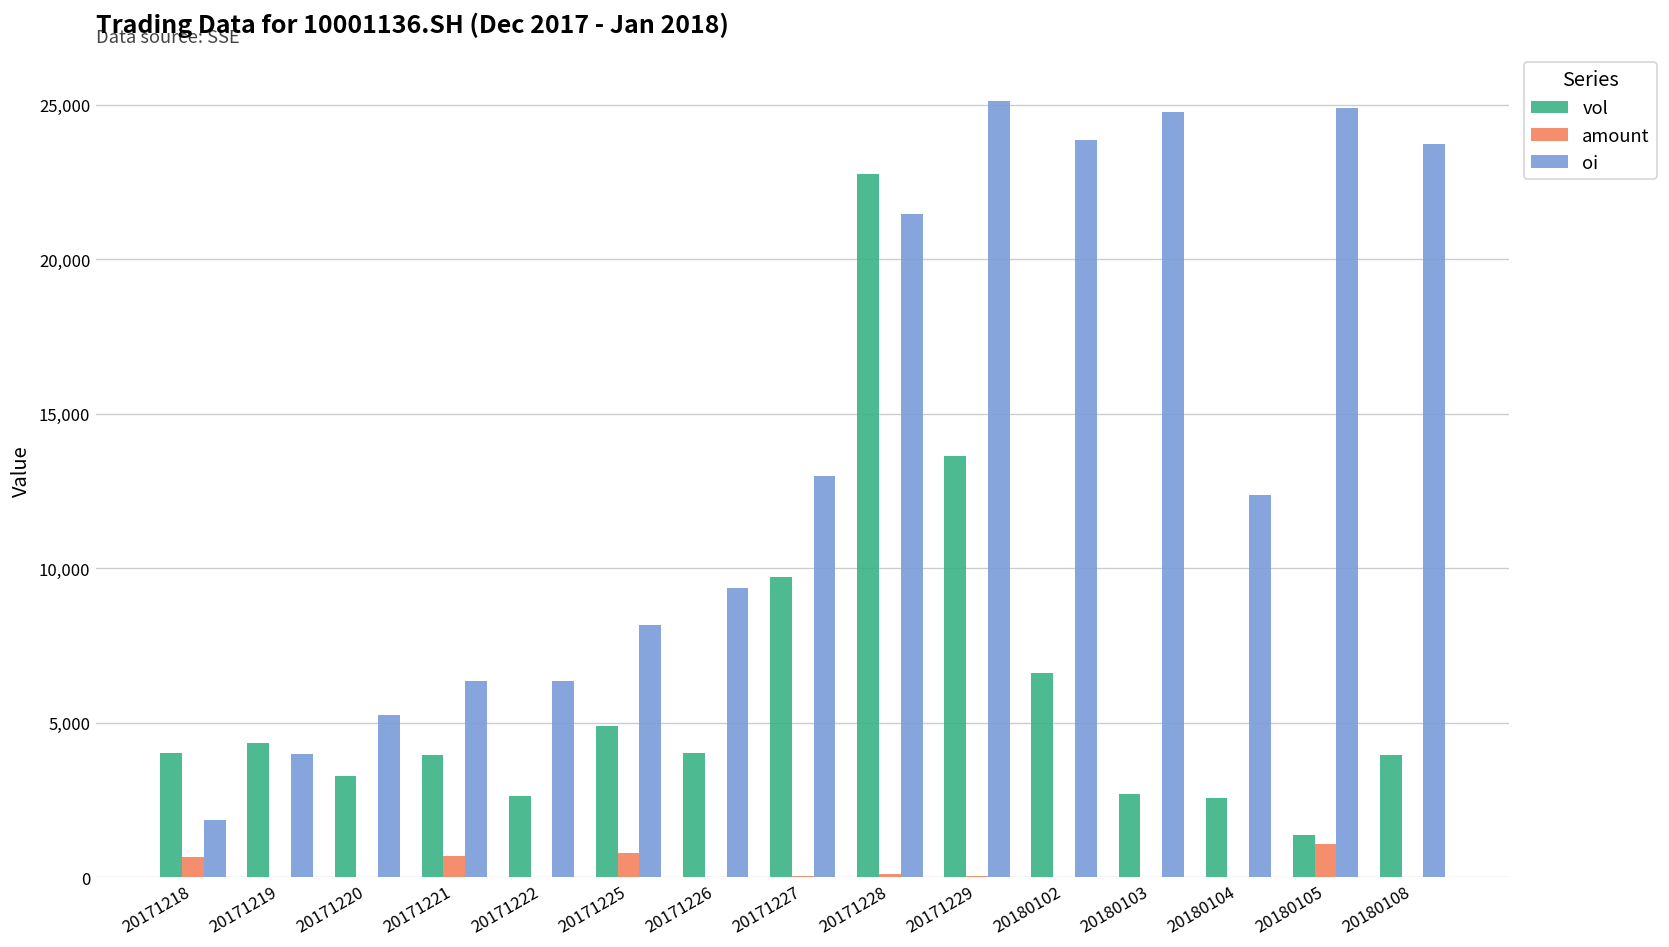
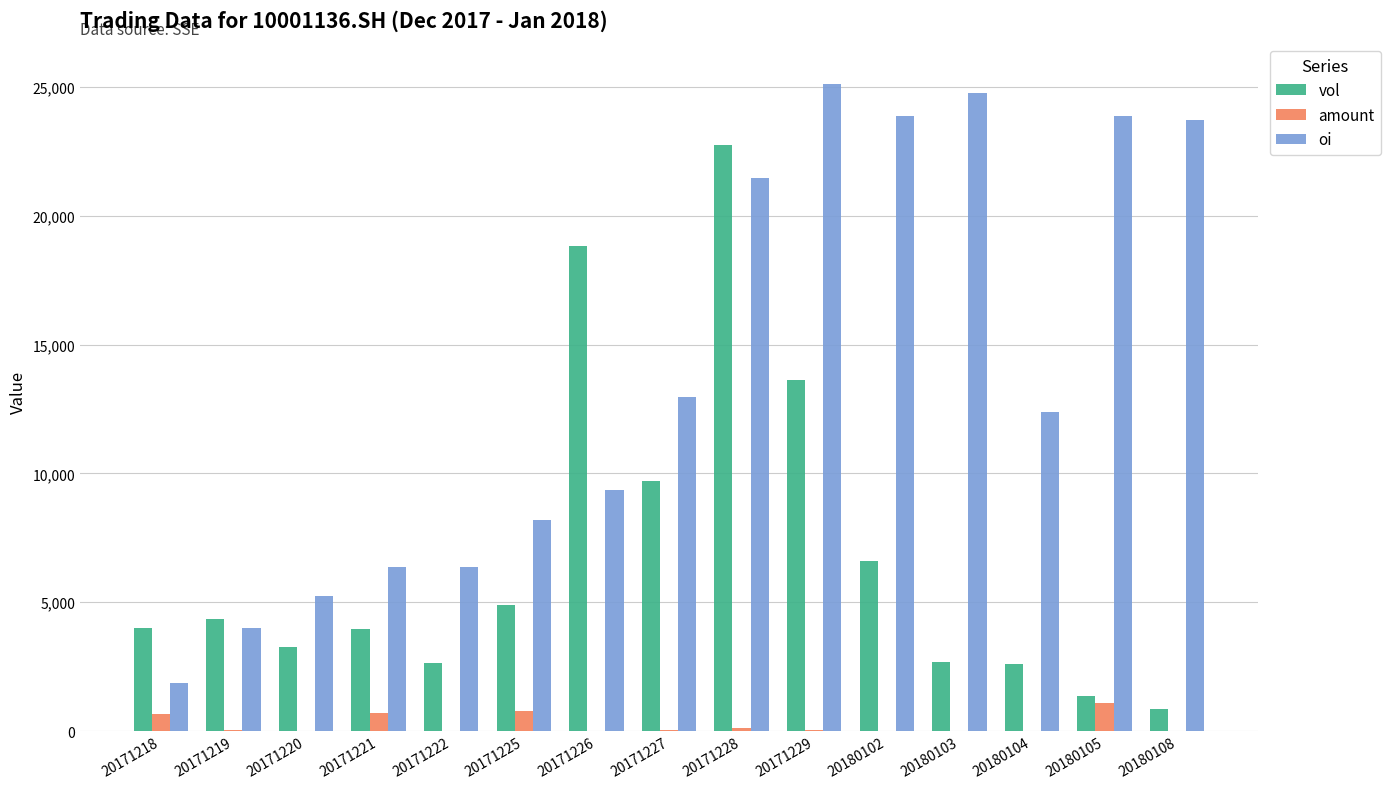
  {
    "vol": {
      "20171218": "4,000",
      "20171219": "4,400",
      "20171220": "3,300",
      "20171221": "3,900",
      "20171222": "2,600",
      "20171225": "4,900",
-     "20171226": "4,000",
+     "20171226": "18,800",
      "20171227": "9,700",
      "20171228": "22,800",
      "20171229": "13,600",
      "20180102": "6,600",
      "20180103": "2,700",
      "20180104": "2,600",
      "20180105": "1,400",
-     "20180108": "4,000"
+     "20180108": "800"
    },
    "amount": {
      "20171218": "700",
      "20171221": "700",
      "20171225": "800",
      "20171228": "100",
      "20180105": "1,100"
    },
    "oi": {
      "20171218": "1,900",
      "20171219": "4,000",
      "20171220": "5,300",
      "20171221": "6,400",
      "20171222": "6,400",
      "20171225": "8,200",
      "20171226": "9,400",
      "20171227": "13,000",
      "20171228": "21,500",
      "20171229": "25,100",
      "20180102": "23,900",
      "20180103": "24,800",
      "20180104": "12,400",
-     "20180105": "24,900",
+     "20180105": "23,900",
      "20180108": "23,700"
    }
  }
